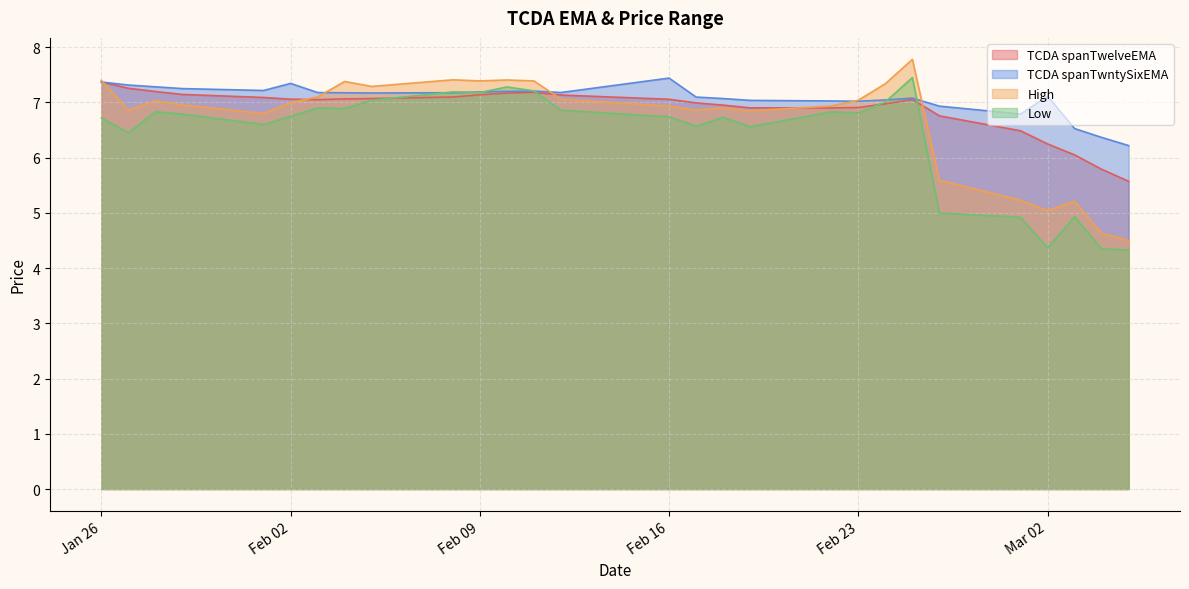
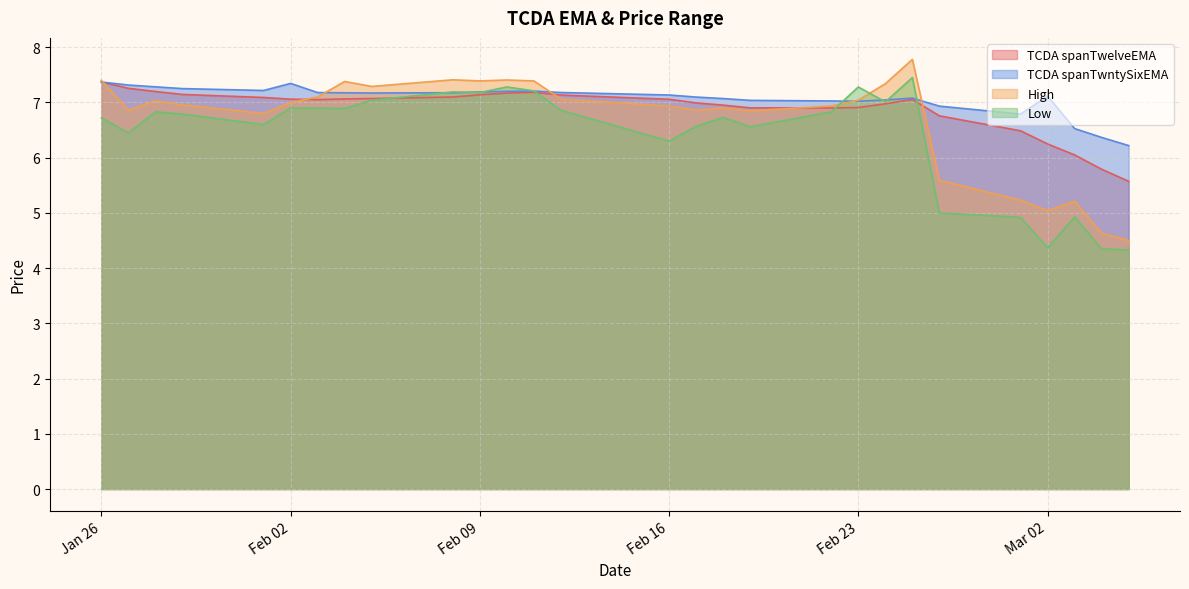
  {
    "TCDA spanTwntySixEMA": {
      "Feb 02": 7.3,
-     "Feb 16": 7.4
+     "Feb 16": 7.1
    },
    "Low": {
      "Jan 26": 6.7,
-     "Feb 02": 6.8,
-     "Feb 16": 6.7,
-     "Feb 23": 6.8,
+     "Feb 02": 6.9,
+     "Feb 16": 6.3,
+     "Feb 23": 7.3,
      "Mar 02": 4.4
    }
  }
